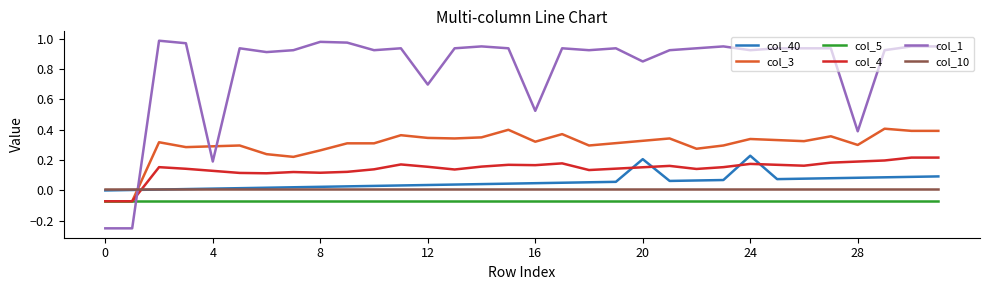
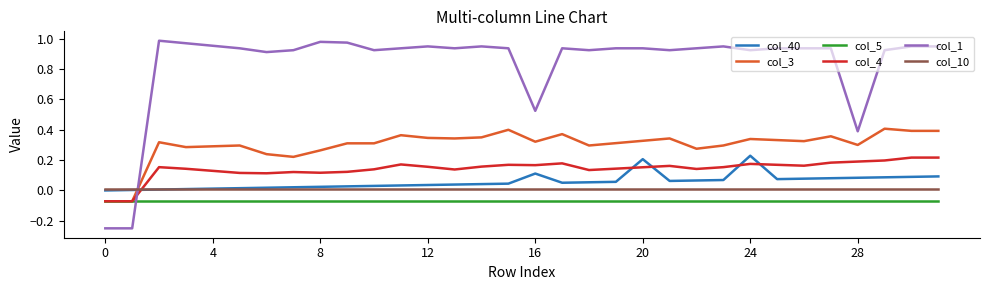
  {
    "col_40": {
      "12": 0.04,
-     "16": 0.05,
+     "16": 0.11,
      "20": 0.21,
      "24": 0.23,
      "28": 0.08
    },
    "col_5": {
      "4": -0.07,
      "8": -0.07,
      "12": -0.07,
      "16": -0.07,
      "20": -0.07,
      "24": -0.07,
      "28": -0.07
    },
    "col_1": {
      "0": -0.25,
-     "4": 0.19,
+     "4": 0.95,
      "8": 0.98,
-     "12": 0.70,
+     "12": 0.95,
      "16": 0.53,
-     "20": 0.85,
+     "20": 0.94,
      "28": 0.39
    },
    "col_10": {
      "12": 0.01,
      "16": 0.01,
      "20": 0.01,
      "24": 0.01,
      "28": 0.01
    }
  }
